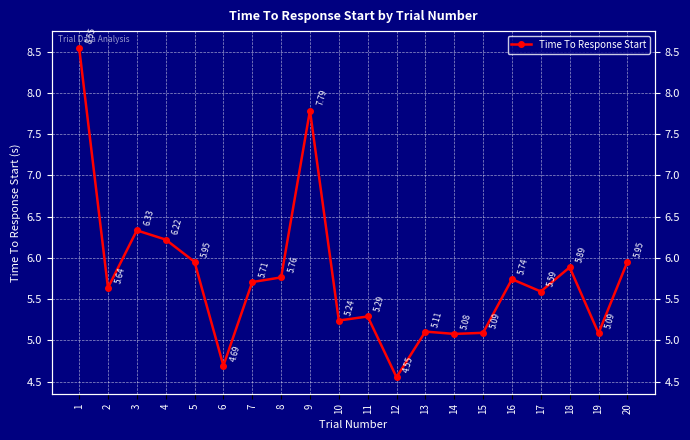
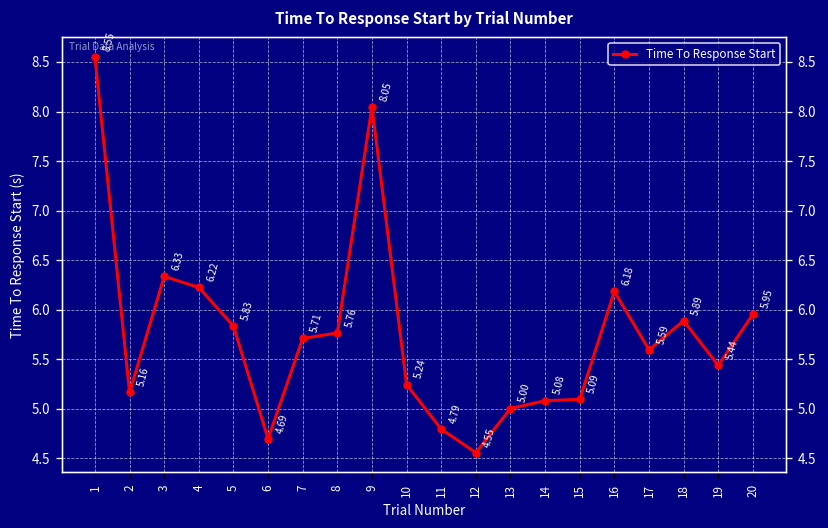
  {
-   "2": 5.64,
+   "2": 5.16,
    "3": 6.33,
    "4": 6.22,
-   "5": 5.95,
+   "5": 5.83,
    "6": 4.69,
    "7": 5.71,
    "8": 5.76,
-   "9": 7.79,
+   "9": 8.05,
    "10": 5.24,
-   "11": 5.29,
+   "11": 4.79,
    "12": 4.55,
-   "13": 5.11,
+   "13": 5.00,
    "14": 5.08,
    "15": 5.09,
-   "16": 5.74,
+   "16": 6.18,
    "17": 5.59,
    "18": 5.89,
-   "19": 5.09,
+   "19": 5.44,
    "20": 5.95
  }
